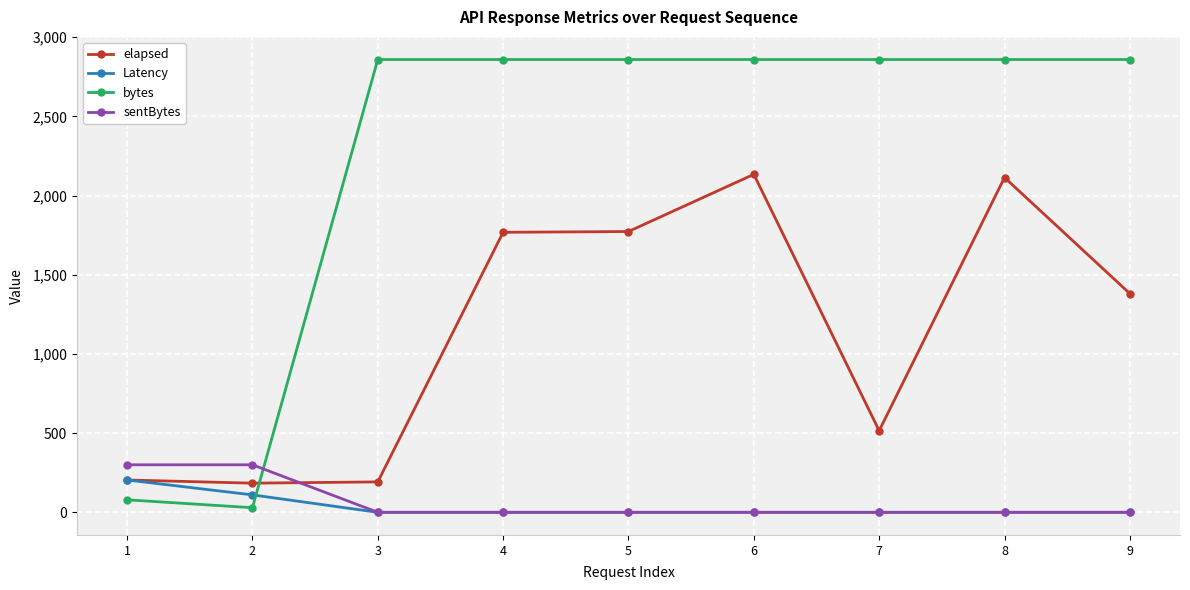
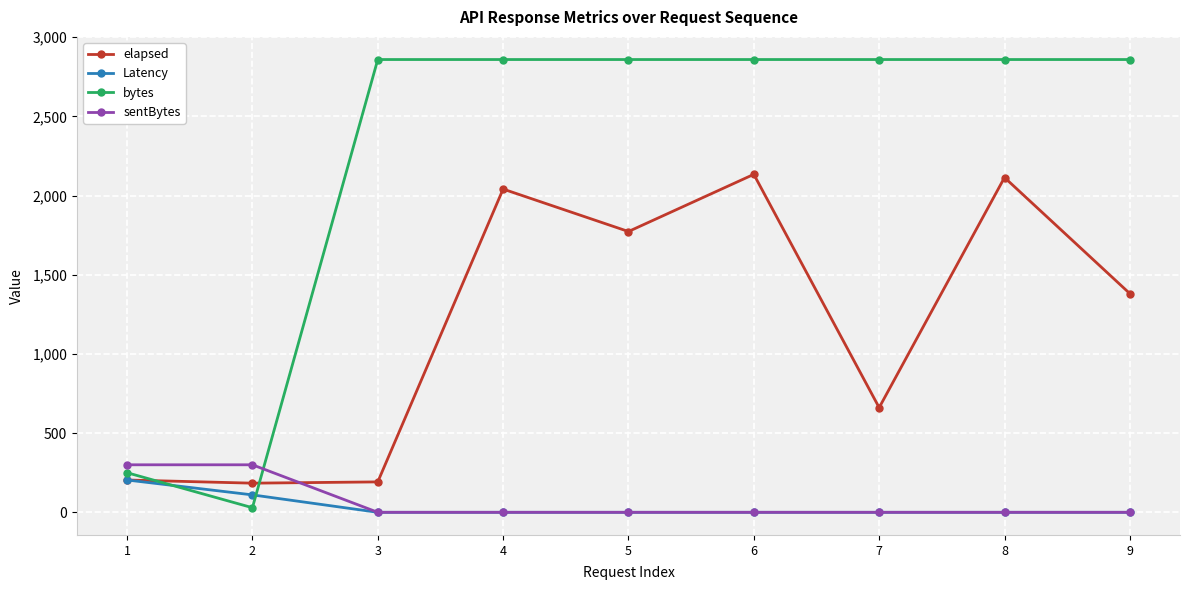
  {
    "elapsed": {
      "2": "180",
      "3": "190",
-     "4": "1,770",
+     "4": "2,040",
      "5": "1,770",
      "6": "2,130",
-     "7": "520",
+     "7": "660",
      "8": "2,110",
      "9": "1,380"
    },
    "Latency": {
      "2": "110"
    },
    "bytes": {
-     "1": "80",
+     "1": "250",
      "2": "30",
      "3": "2,860",
      "4": "2,860",
      "5": "2,860",
      "6": "2,860",
      "7": "2,860",
      "8": "2,860",
      "9": "2,860"
    },
    "sentBytes": {
      "1": "300",
      "2": "300"
    }
  }
